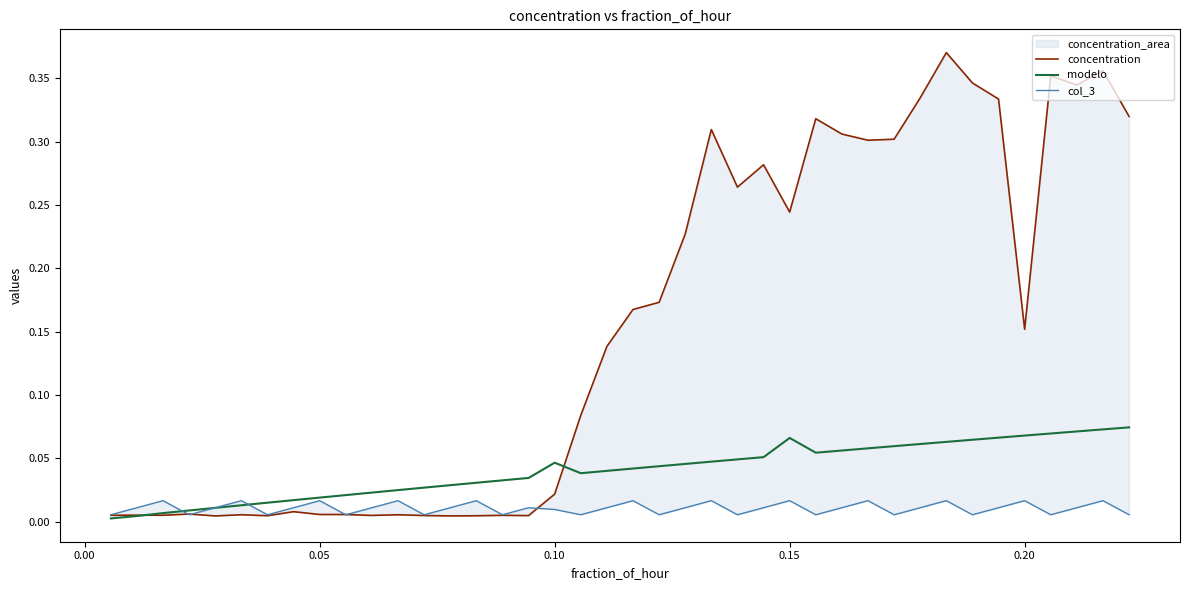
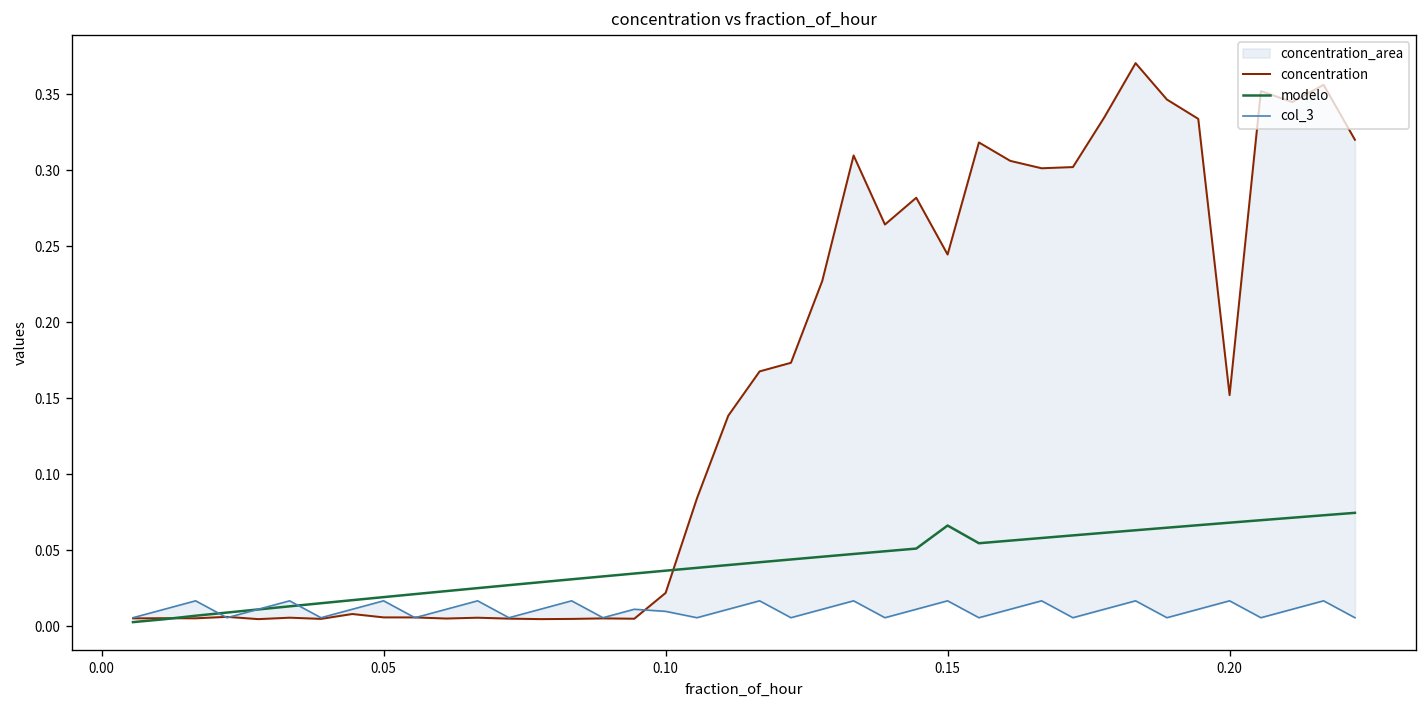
  {
    "concentration": {
      "0.05": 0.006
    },
    "modelo": {
      "0.05": 0.019,
-     "0.10": 0.047,
+     "0.10": 0.036,
      "0.15": 0.066,
      "0.20": 0.068
    },
    "col_3": {
      "0.10": 0.010,
      "0.15": 0.017,
      "0.20": 0.017
    }
  }
